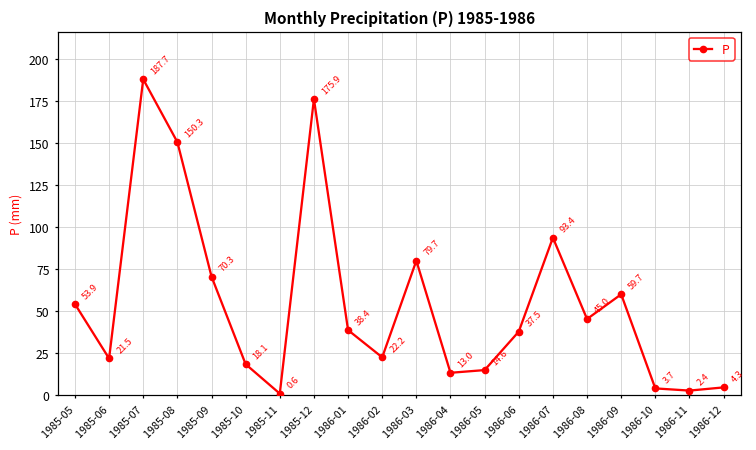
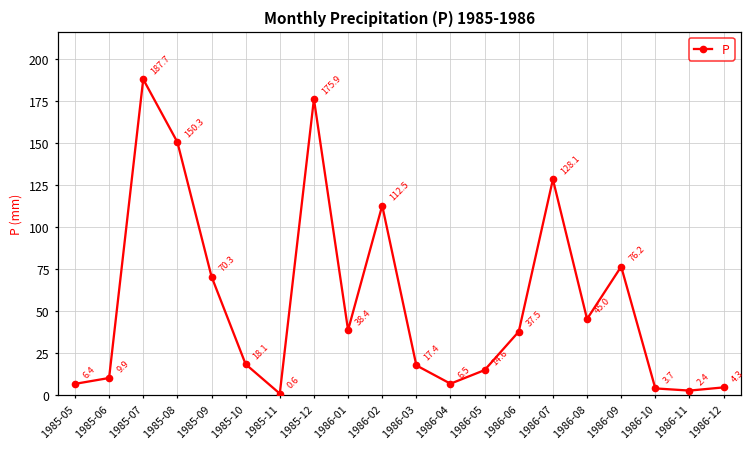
  {
-   "1985-05": 53.9,
-   "1985-06": 21.5,
+   "1985-05": 6.4,
+   "1985-06": 9.9,
    "1985-07": 187.7,
    "1985-08": 150.3,
    "1985-09": 70.3,
    "1985-10": 18.1,
    "1985-11": 0.6,
    "1985-12": 175.9,
    "1986-01": 38.4,
-   "1986-02": 22.2,
-   "1986-03": 79.7,
-   "1986-04": 13.0,
+   "1986-02": 112.5,
+   "1986-03": 17.4,
+   "1986-04": 6.5,
    "1986-05": 14.6,
    "1986-06": 37.5,
-   "1986-07": 93.4,
+   "1986-07": 128.1,
    "1986-08": 45.0,
-   "1986-09": 59.7,
+   "1986-09": 76.2,
    "1986-10": 3.7,
    "1986-11": 2.4,
    "1986-12": 4.3
  }
